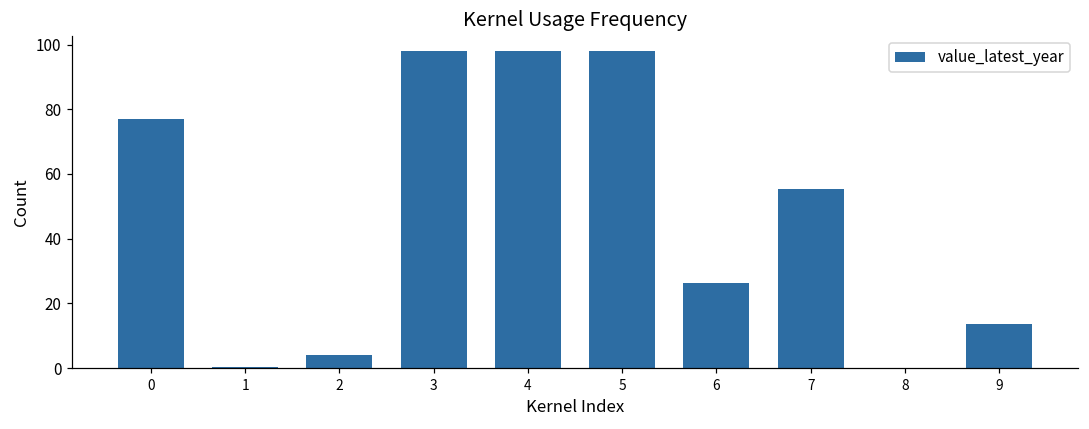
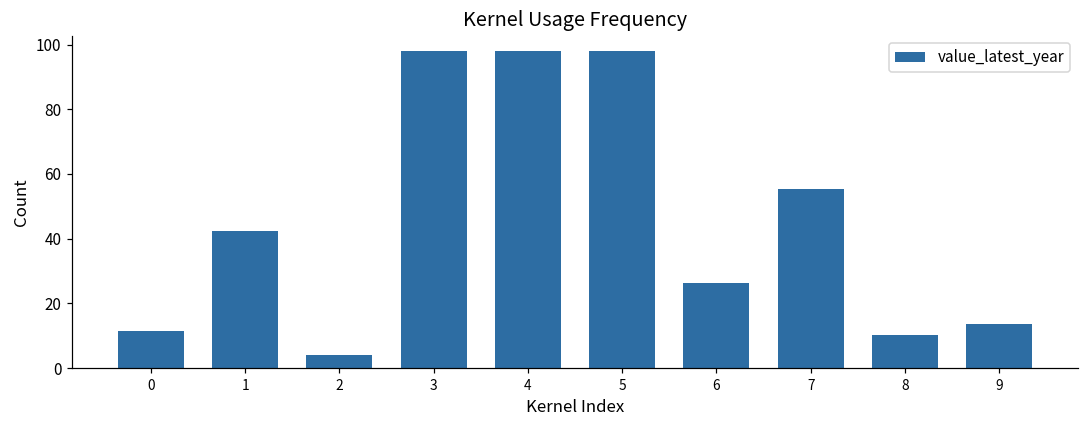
  {
-   "0": 77,
-   "1": 0,
+   "0": 12,
+   "1": 42,
    "2": 4,
    "3": 98,
    "4": 98,
    "5": 98,
    "6": 26,
    "7": 55,
-   "8": 0,
+   "8": 10,
    "9": 14
  }
